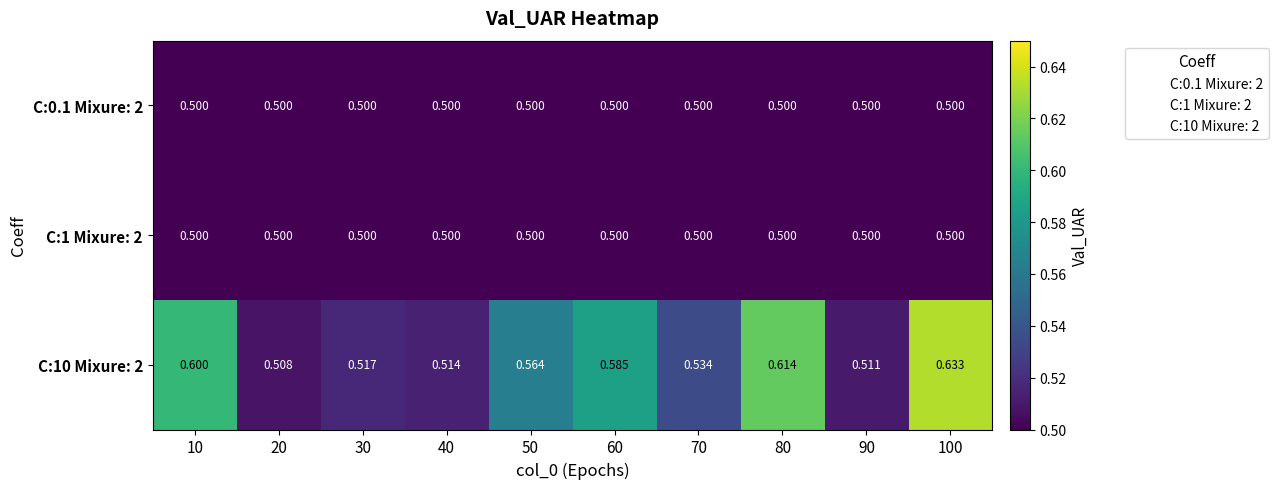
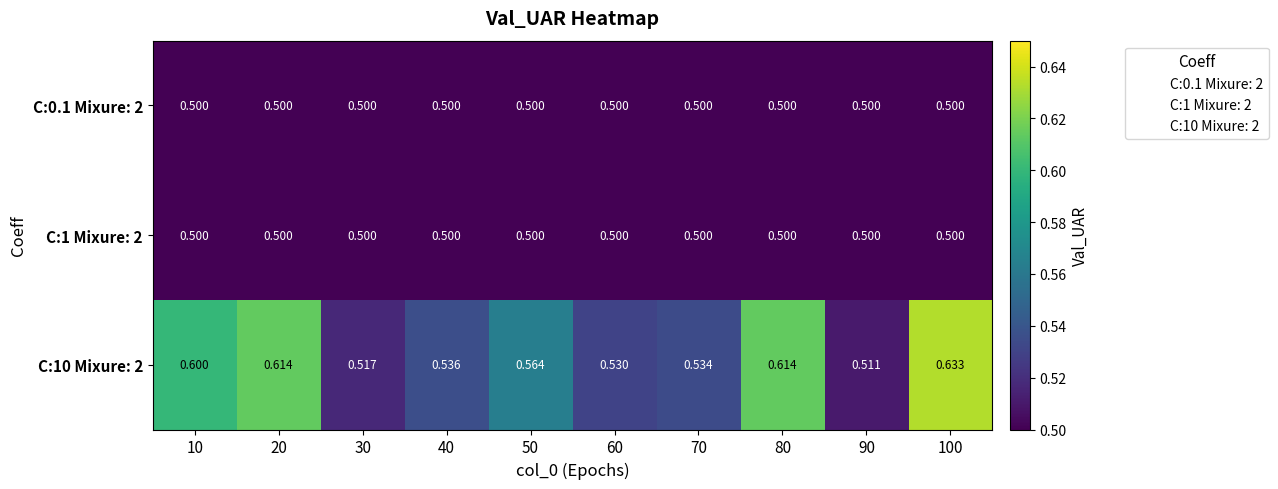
  {
    "C:0.1 Mixure: 2": {
      "10": 0.500,
      "20": 0.500,
      "30": 0.500,
      "40": 0.500,
      "50": 0.500,
      "60": 0.500,
      "70": 0.500,
      "80": 0.500,
      "90": 0.500,
      "100": 0.500
    },
    "C:1 Mixure: 2": {
      "10": 0.500,
      "20": 0.500,
      "30": 0.500,
      "40": 0.500,
      "50": 0.500,
      "60": 0.500,
      "70": 0.500,
      "80": 0.500,
      "90": 0.500,
      "100": 0.500
    },
    "C:10 Mixure: 2": {
      "10": 0.600,
-     "20": 0.508,
+     "20": 0.614,
      "30": 0.517,
-     "40": 0.514,
+     "40": 0.536,
      "50": 0.564,
-     "60": 0.585,
+     "60": 0.530,
      "70": 0.534,
      "80": 0.614,
      "90": 0.511,
      "100": 0.633
    }
  }
